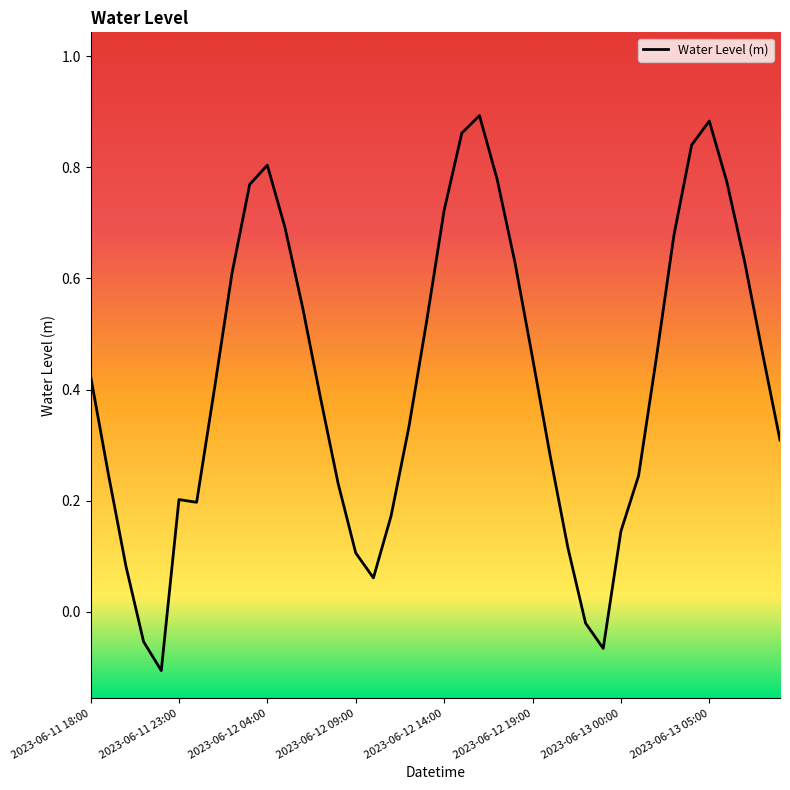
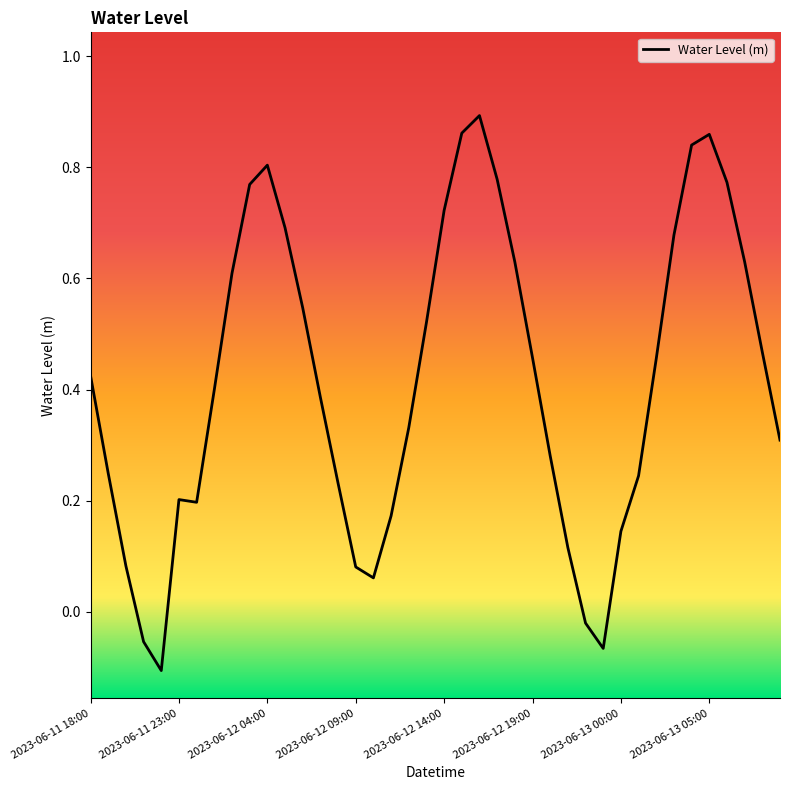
  {
    "2023-06-11 18:00": 0.42,
    "2023-06-11 23:00": 0.20,
    "2023-06-12 04:00": 0.80,
-   "2023-06-12 09:00": 0.11,
+   "2023-06-12 09:00": 0.08,
    "2023-06-12 14:00": 0.72,
    "2023-06-12 19:00": 0.46,
    "2023-06-13 00:00": 0.14,
-   "2023-06-13 05:00": 0.88
+   "2023-06-13 05:00": 0.86
  }
